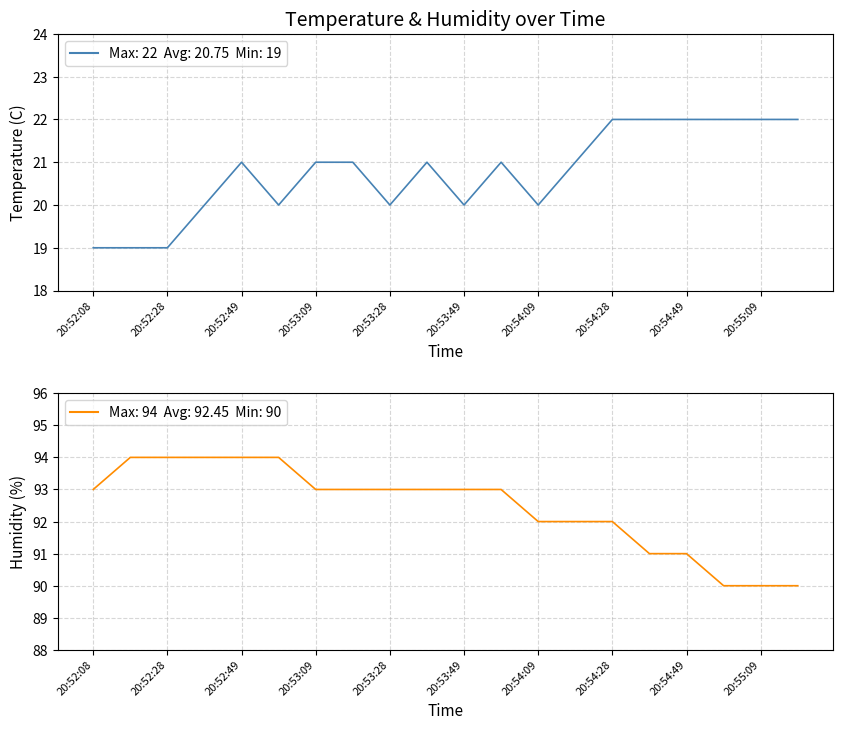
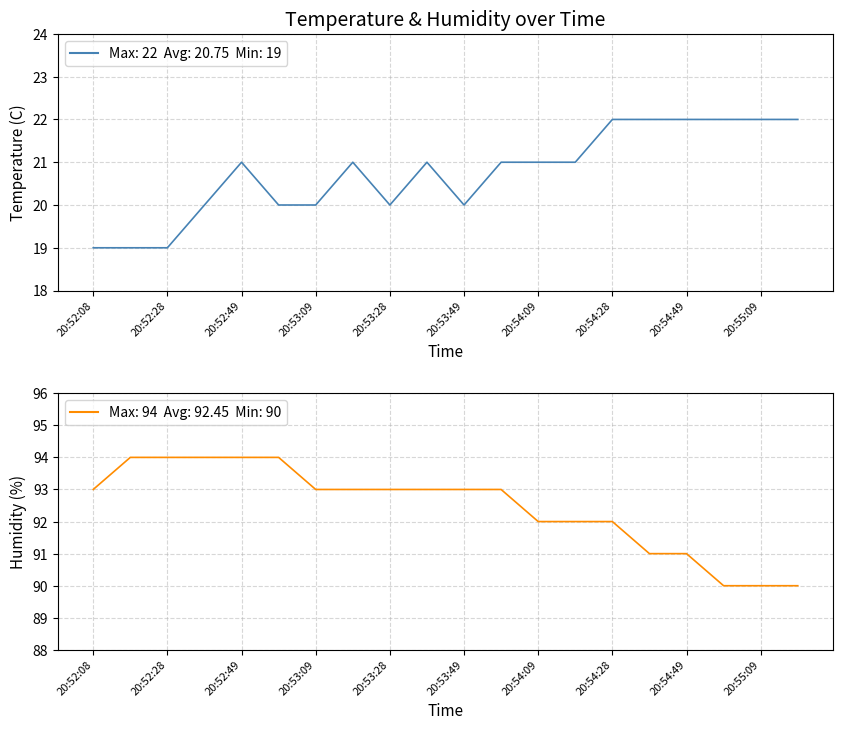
  {
    "Temperature & Humidity over Time": {
      "20:52:08": 19,
      "20:52:28": 19,
      "20:52:49": 21,
-     "20:53:09": 21,
+     "20:53:09": 20,
      "20:53:28": 20,
      "20:53:49": 20,
-     "20:54:09": 20,
+     "20:54:09": 21,
      "20:54:28": 22,
      "20:54:49": 22,
      "20:55:09": 22
    }
  }
